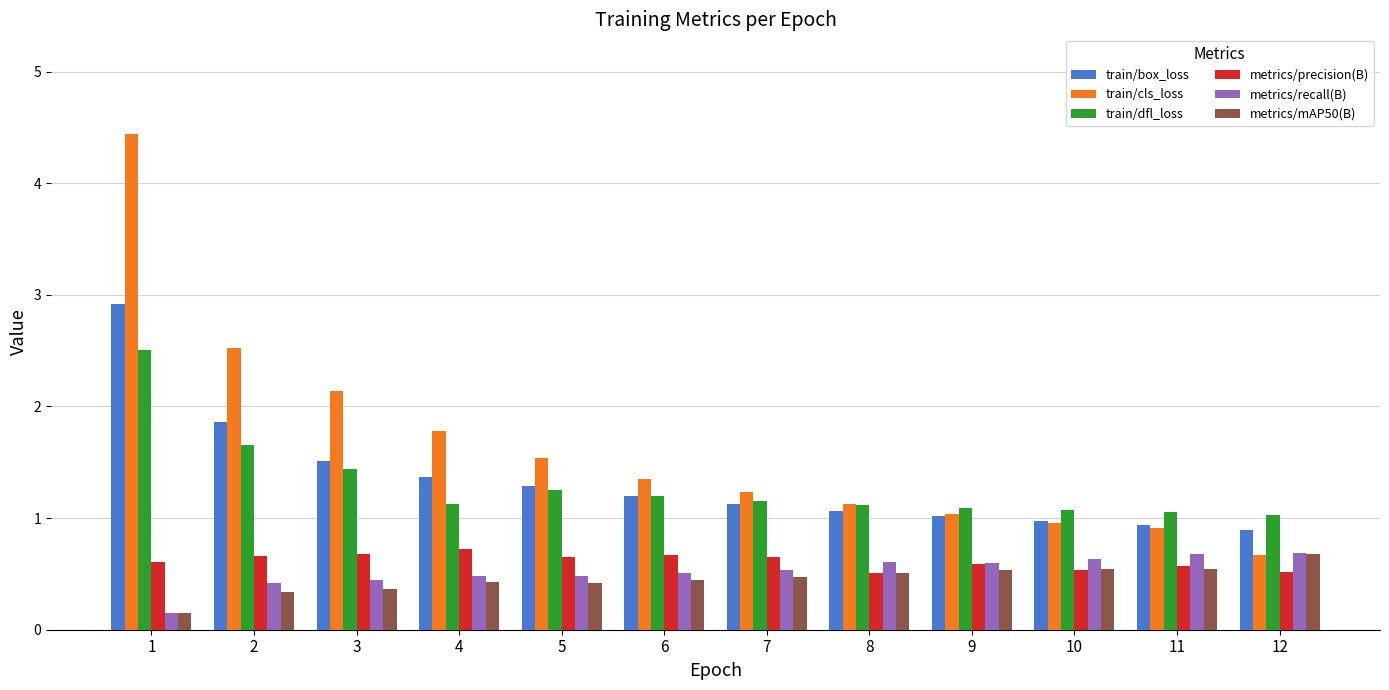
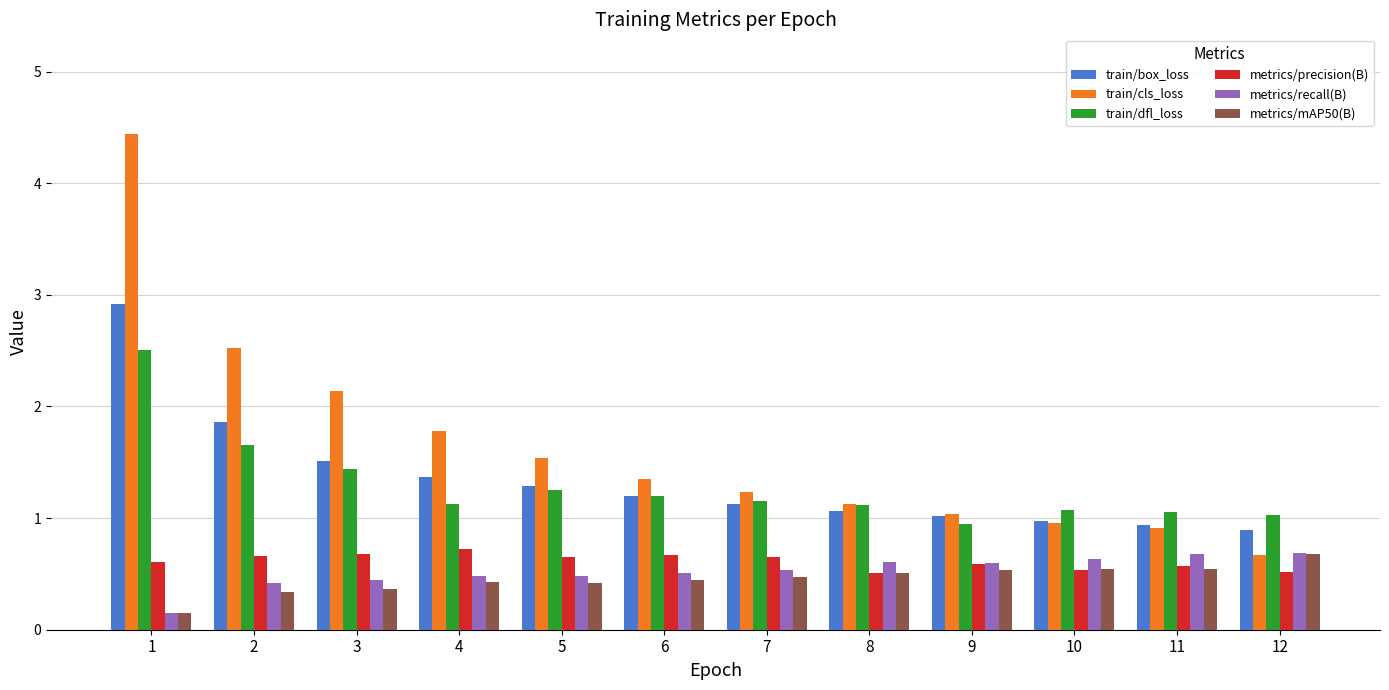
  {
    "train/box_loss": {
      "1": 2.91,
      "2": 1.86,
      "3": 1.51,
      "4": 1.37,
      "5": 1.28,
      "6": 1.20,
      "7": 1.12,
      "8": 1.06,
      "9": 1.02,
      "10": 0.97,
      "11": 0.94,
      "12": 0.90
    },
    "train/cls_loss": {
      "1": 4.44,
      "2": 2.53,
      "3": 2.14,
      "4": 1.78,
      "5": 1.54,
      "6": 1.35,
      "7": 1.23,
      "8": 1.13,
      "9": 1.04,
      "10": 0.96,
      "11": 0.91,
      "12": 0.67
    },
    "train/dfl_loss": {
      "1": 2.51,
      "2": 1.65,
      "3": 1.44,
      "4": 1.12,
      "5": 1.25,
      "6": 1.20,
      "7": 1.15,
      "8": 1.12,
-     "9": 1.09,
+     "9": 0.95,
      "10": 1.07,
      "11": 1.05,
      "12": 1.03
    },
    "metrics/precision(B)": {
      "1": 0.61,
      "2": 0.66,
      "3": 0.68,
      "4": 0.72,
      "5": 0.65,
      "6": 0.67,
      "7": 0.65,
      "8": 0.51,
      "9": 0.59,
      "10": 0.54,
      "11": 0.57,
      "12": 0.52
    },
    "metrics/recall(B)": {
      "1": 0.15,
      "2": 0.41,
      "3": 0.45,
      "4": 0.48,
      "5": 0.48,
      "6": 0.51,
      "7": 0.54,
      "8": 0.61,
      "9": 0.60,
      "10": 0.63,
      "11": 0.67,
      "12": 0.69
    },
    "metrics/mAP50(B)": {
      "1": 0.15,
      "2": 0.34,
      "3": 0.36,
      "4": 0.42,
      "5": 0.41,
      "6": 0.44,
      "7": 0.47,
      "8": 0.51,
      "9": 0.53,
      "10": 0.54,
      "11": 0.55,
      "12": 0.68
    }
  }
